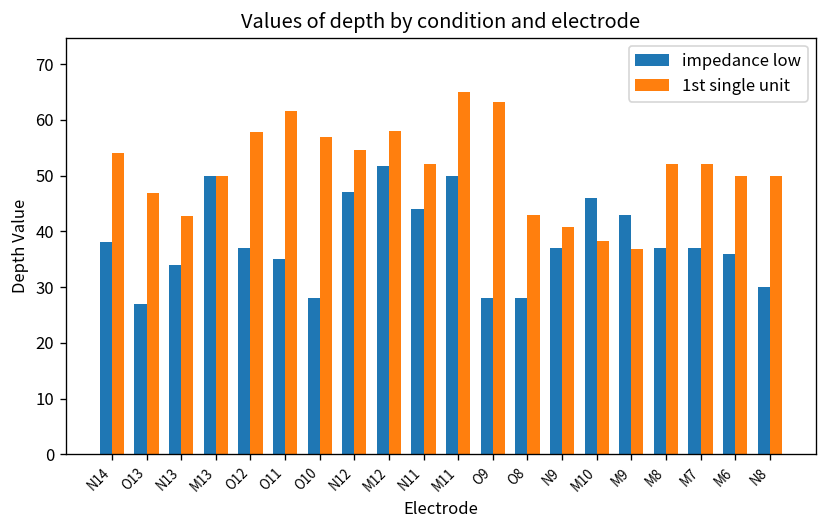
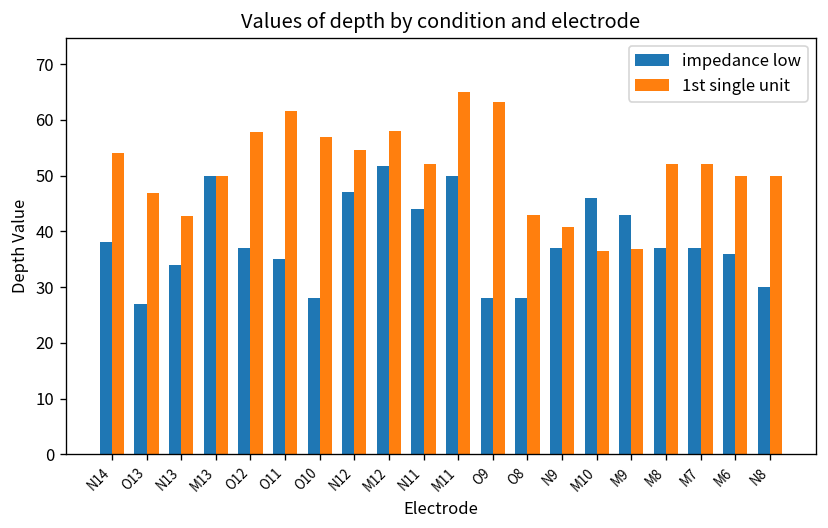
  {
    "impedance low": {
      "N14": 38,
      "O13": 27,
      "N13": 34,
      "M13": 50,
      "O12": 37,
      "O11": 35,
      "O10": 28,
      "N12": 47,
      "M12": 52,
      "N11": 44,
      "M11": 50,
      "O9": 28,
      "O8": 28,
      "N9": 37,
      "M10": 46,
      "M9": 43,
      "M8": 37,
      "M7": 37,
      "M6": 36,
      "N8": 30
    },
    "1st single unit": {
      "N14": 54,
      "O13": 47,
      "N13": 43,
      "M13": 50,
      "O12": 58,
      "O11": 62,
      "O10": 57,
      "N12": 55,
      "M12": 58,
      "N11": 52,
      "M11": 65,
      "O9": 63,
      "O8": 43,
      "N9": 41,
-     "M10": 38,
+     "M10": 36,
      "M9": 37,
      "M8": 52,
      "M7": 52,
      "M6": 50,
      "N8": 50
    }
  }
